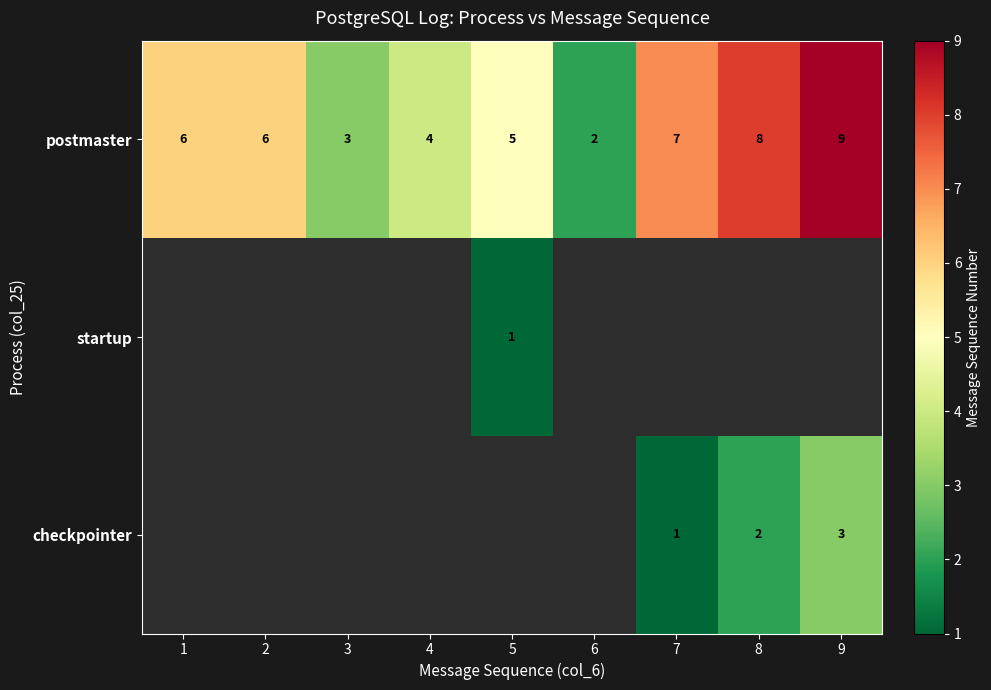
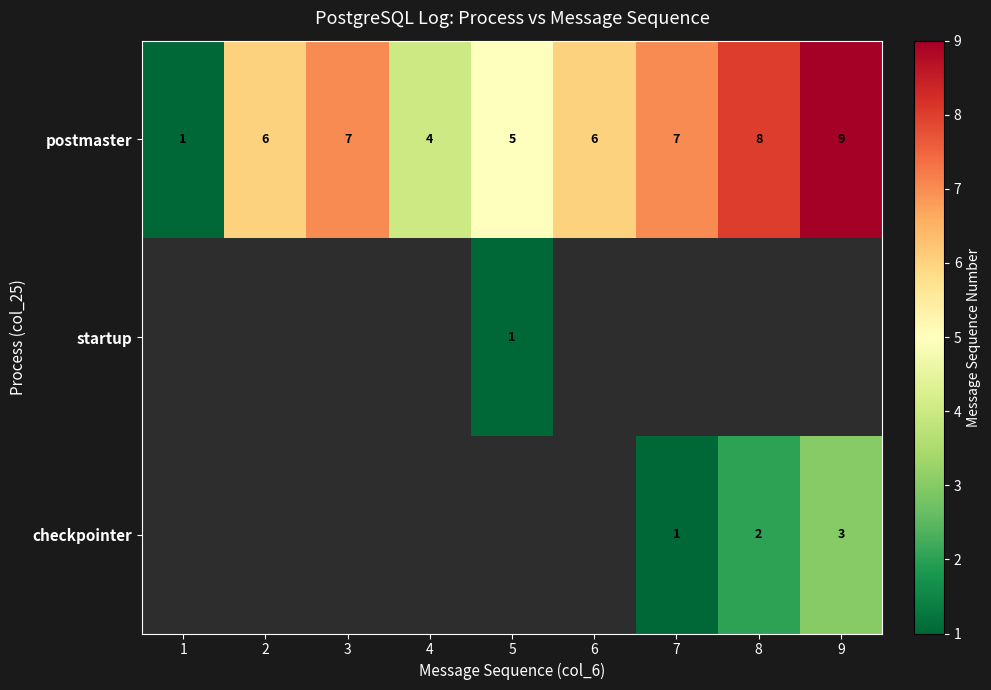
  {
    "postmaster": {
-     "1": 6,
+     "1": 1,
      "2": 6,
-     "3": 3,
+     "3": 7,
      "4": 4,
      "5": 5,
-     "6": 2,
+     "6": 6,
      "7": 7,
      "8": 8,
      "9": 9
    },
    "startup": {
      "5": 1
    },
    "checkpointer": {
      "7": 1,
      "8": 2,
      "9": 3
    }
  }
